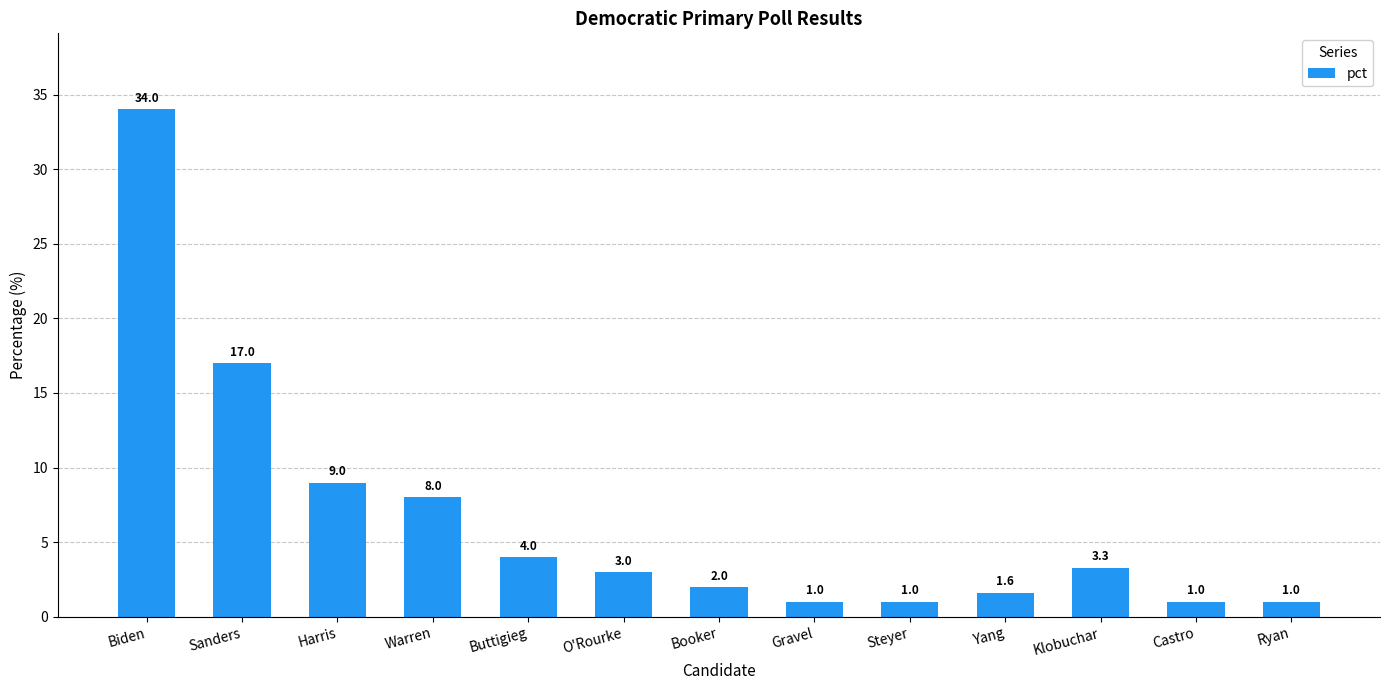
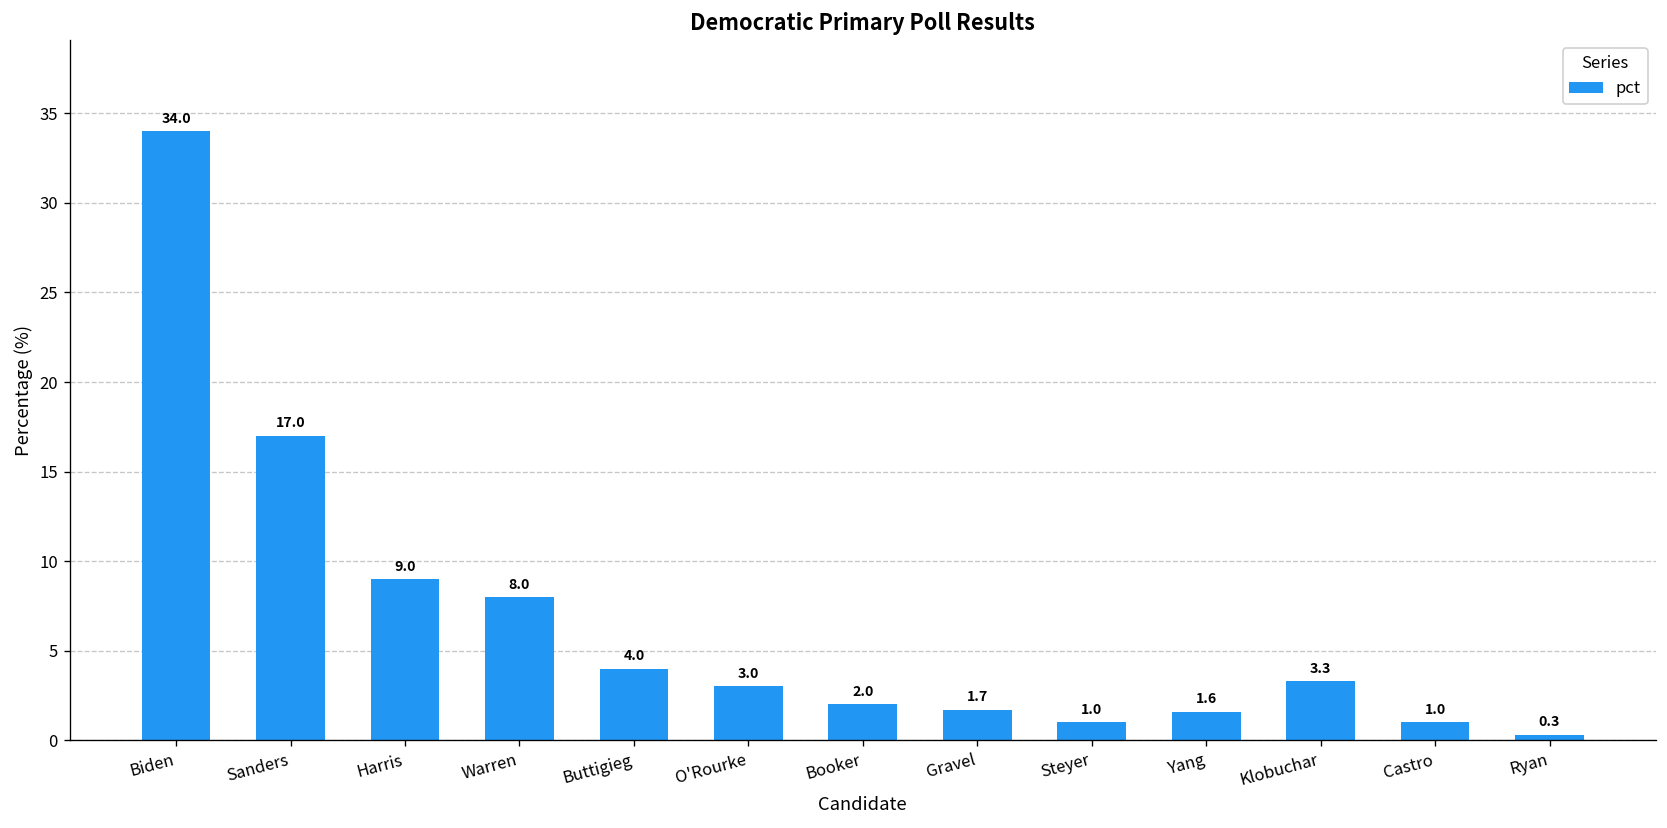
  {
    "Biden": 34.0,
    "Sanders": 17.0,
    "Harris": 9.0,
    "Warren": 8.0,
    "Buttigieg": 4.0,
    "O'Rourke": 3.0,
    "Booker": 2.0,
-   "Gravel": 1.0,
+   "Gravel": 1.7,
    "Steyer": 1.0,
    "Yang": 1.6,
    "Klobuchar": 3.3,
    "Castro": 1.0,
-   "Ryan": 1.0
+   "Ryan": 0.3
  }
